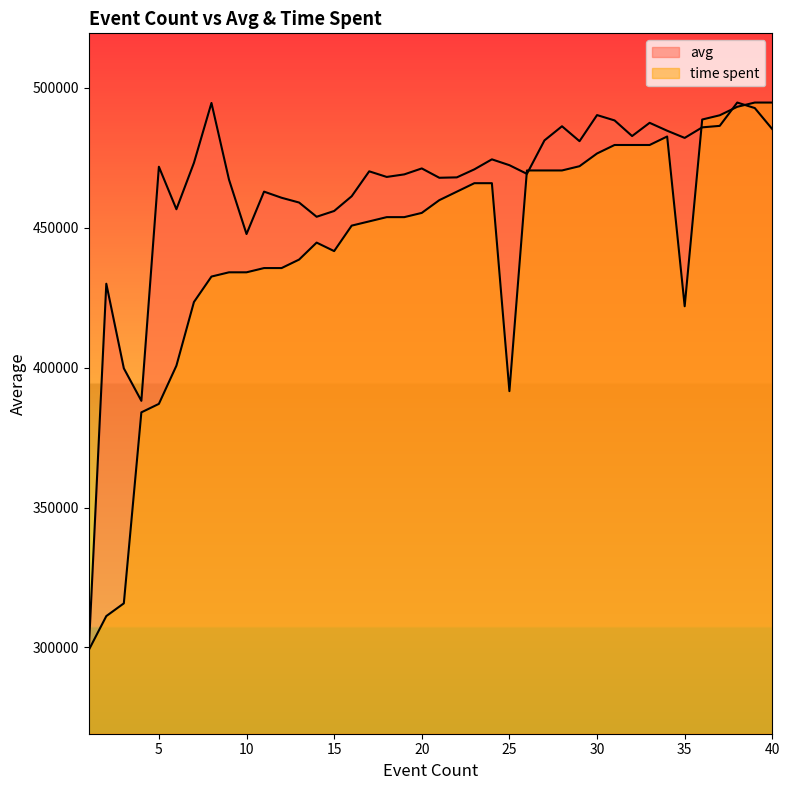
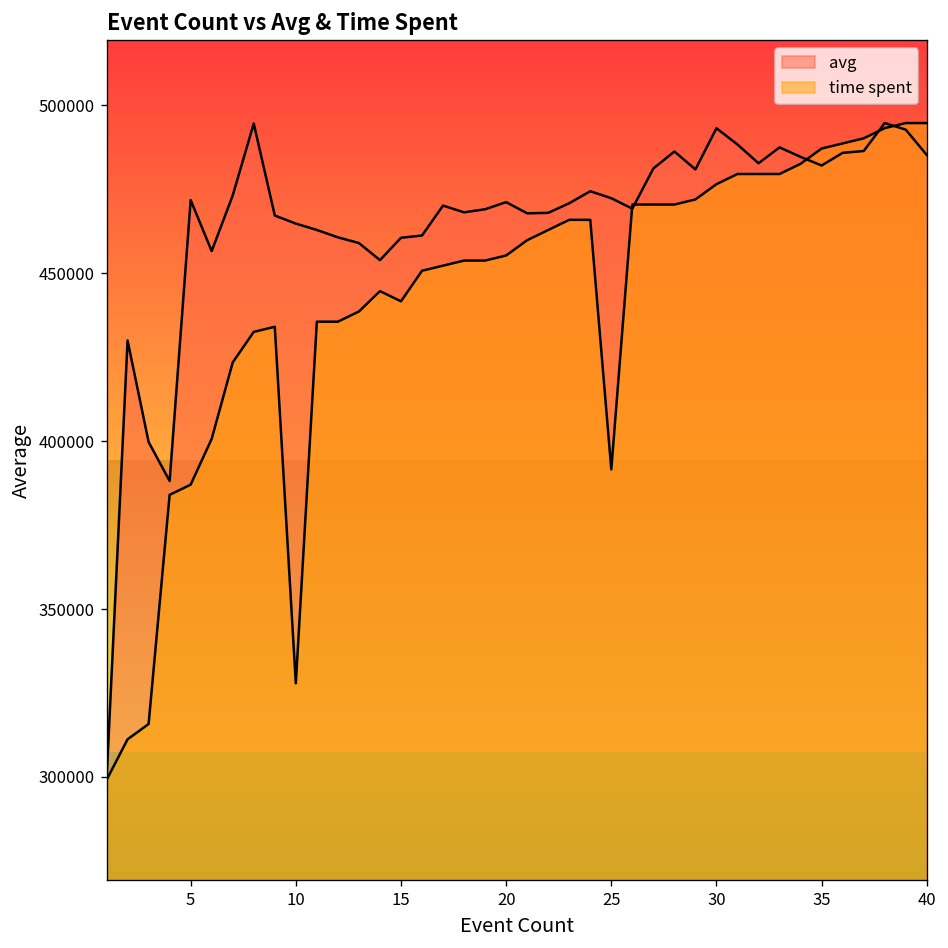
  {
    "avg": {
      "5": 472000,
-     "10": 448000,
-     "15": 456000,
+     "10": 465000,
+     "15": 461000,
      "20": 471000,
      "25": 472000,
-     "30": 490000,
+     "30": 493000,
      "35": 482000,
      "40": 485000
    },
    "time spent": {
      "5": 387000,
-     "10": 434000,
+     "10": 328000,
      "15": 442000,
      "20": 455000,
      "25": 392000,
      "30": 477000,
-     "35": 422000,
+     "35": 487000,
      "40": 495000
    }
  }
